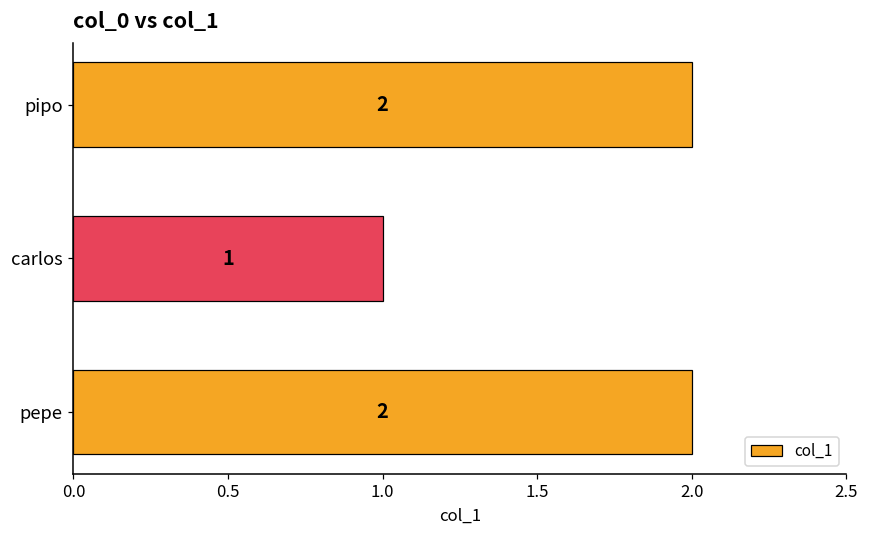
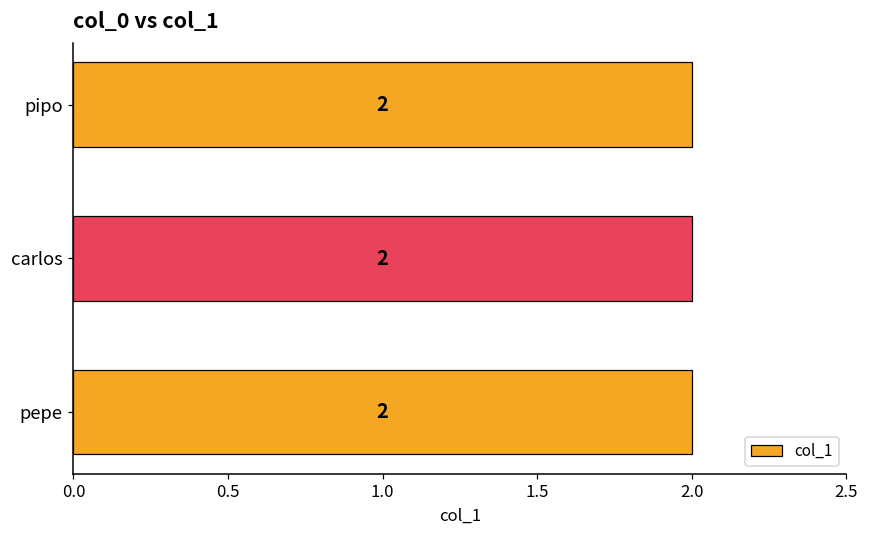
  {
    "pipo": 2,
-   "carlos": 1,
+   "carlos": 2,
    "pepe": 2
  }
